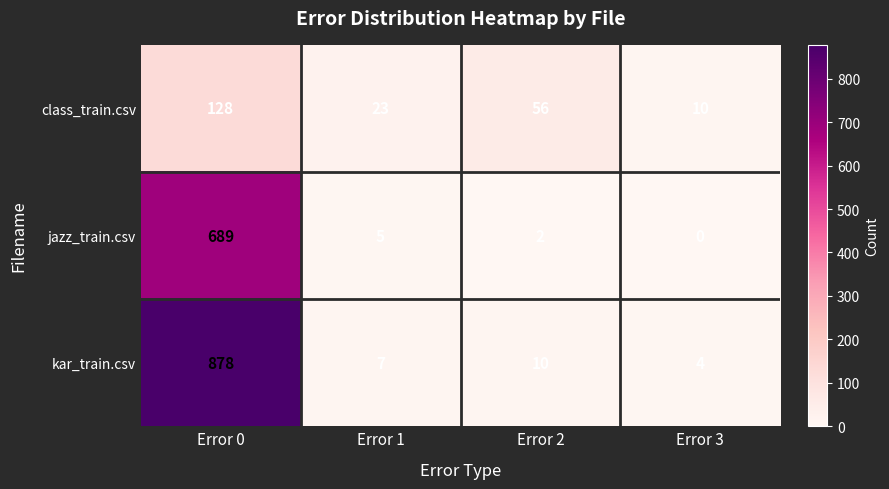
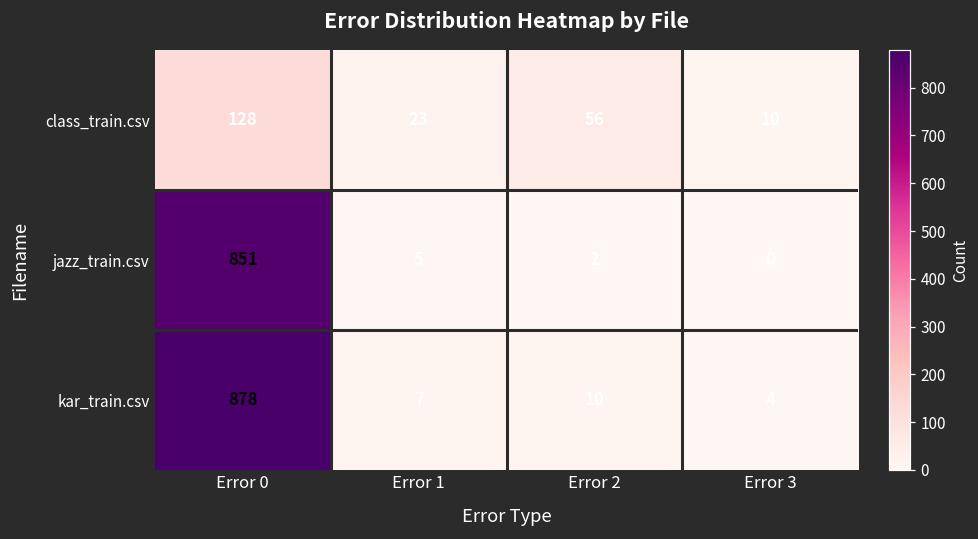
  {
    "jazz_train.csv": {
-     "Error 0": 689
+     "Error 0": 851
    },
    "kar_train.csv": {
      "Error 0": 878
    }
  }
